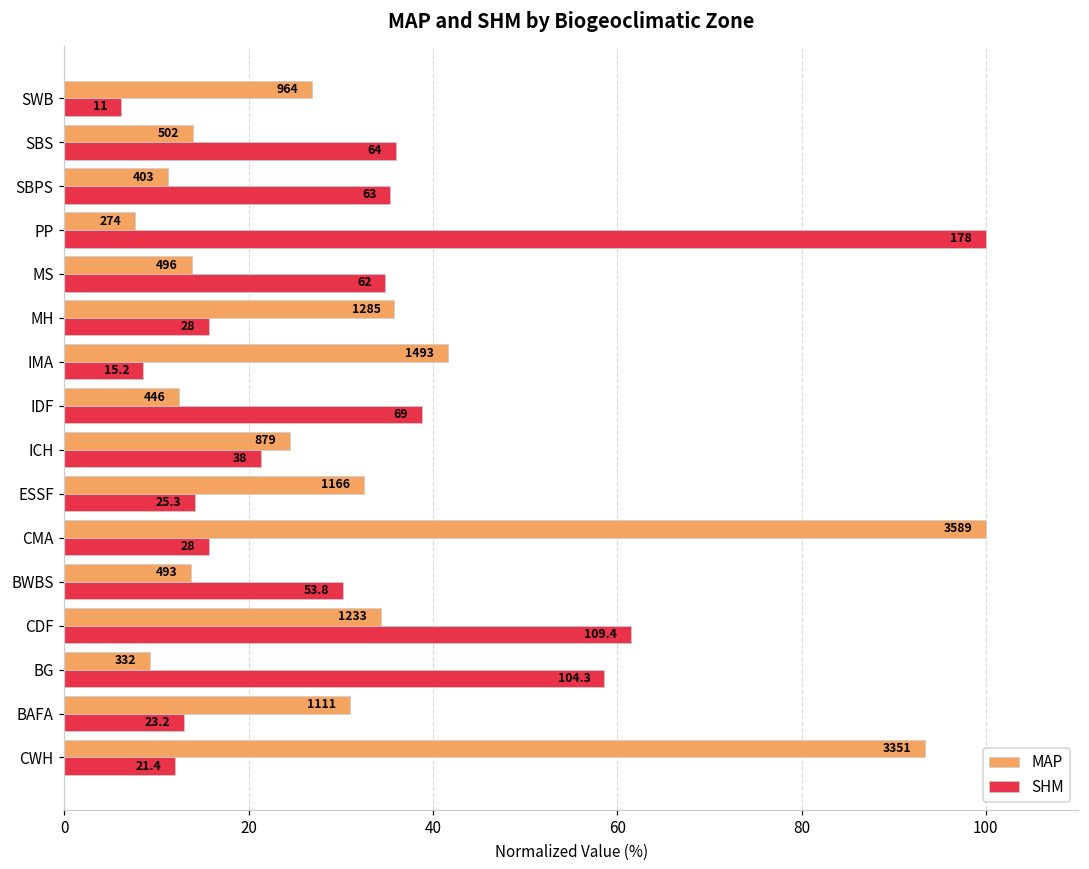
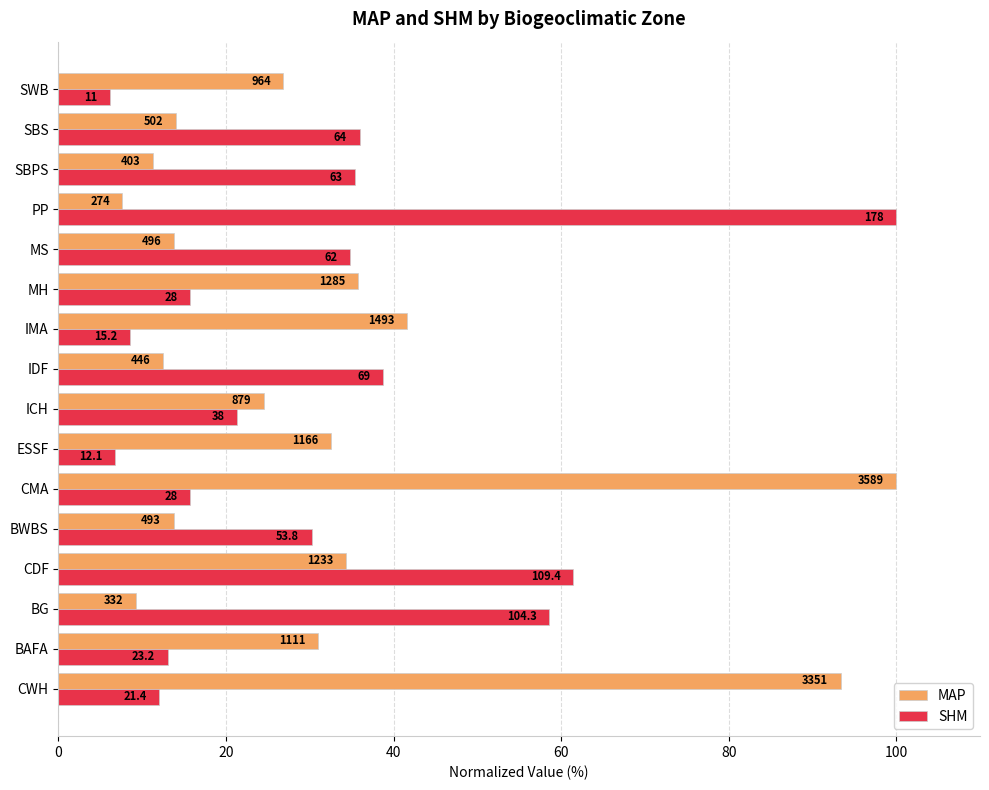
  {
    "SHM": {
-     "ESSF": 25.3
+     "ESSF": 12.1
    }
  }
